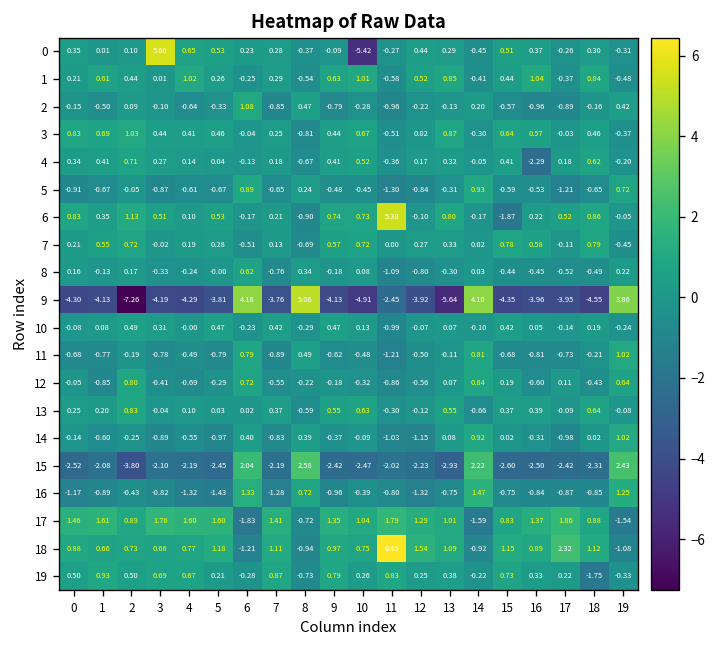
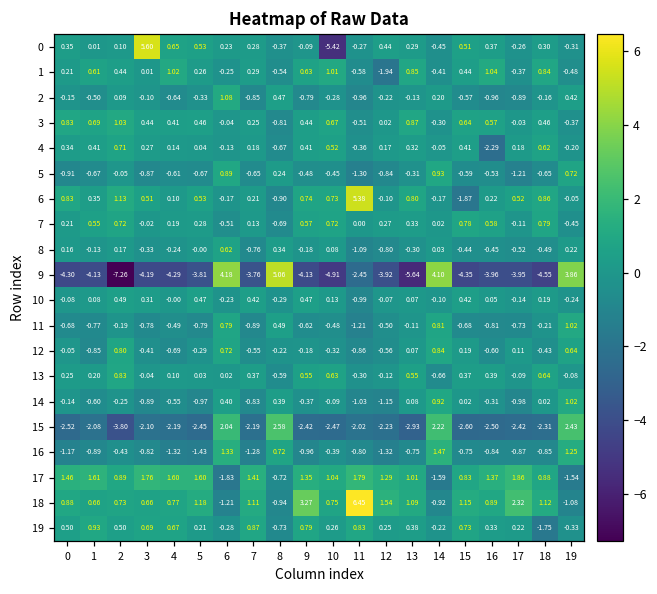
  {
    "1": {
      "0": 0.21,
      "1": 0.61,
      "2": 0.44,
      "3": 0.01,
      "4": 1.02,
      "5": 0.26,
      "6": -0.25,
      "7": 0.29,
      "8": -0.54,
      "9": 0.63,
      "10": 1.01,
      "11": -0.58,
-     "12": 0.52,
+     "12": -1.94,
      "13": 0.85,
      "14": -0.41,
      "15": 0.44,
      "16": 1.04,
      "17": -0.37,
      "18": 0.84,
      "19": -0.48
    },
    "18": {
      "0": 0.88,
      "1": 0.66,
      "2": 0.73,
      "3": 0.66,
      "4": 0.77,
      "5": 1.18,
      "6": -1.21,
      "7": 1.11,
      "8": -0.94,
-     "9": 0.97,
+     "9": 3.27,
      "10": 0.75,
      "11": 6.45,
      "12": 1.54,
      "13": 1.09,
      "14": -0.92,
      "15": 1.15,
      "16": 0.89,
      "17": 2.32,
      "18": 1.12,
      "19": -1.08
    }
  }
